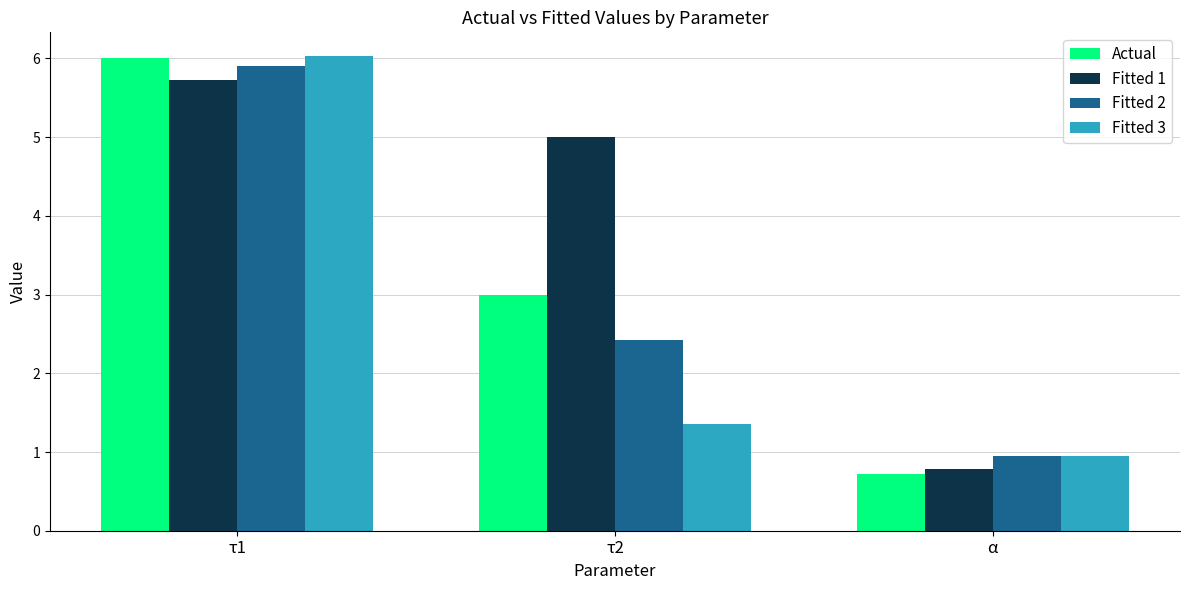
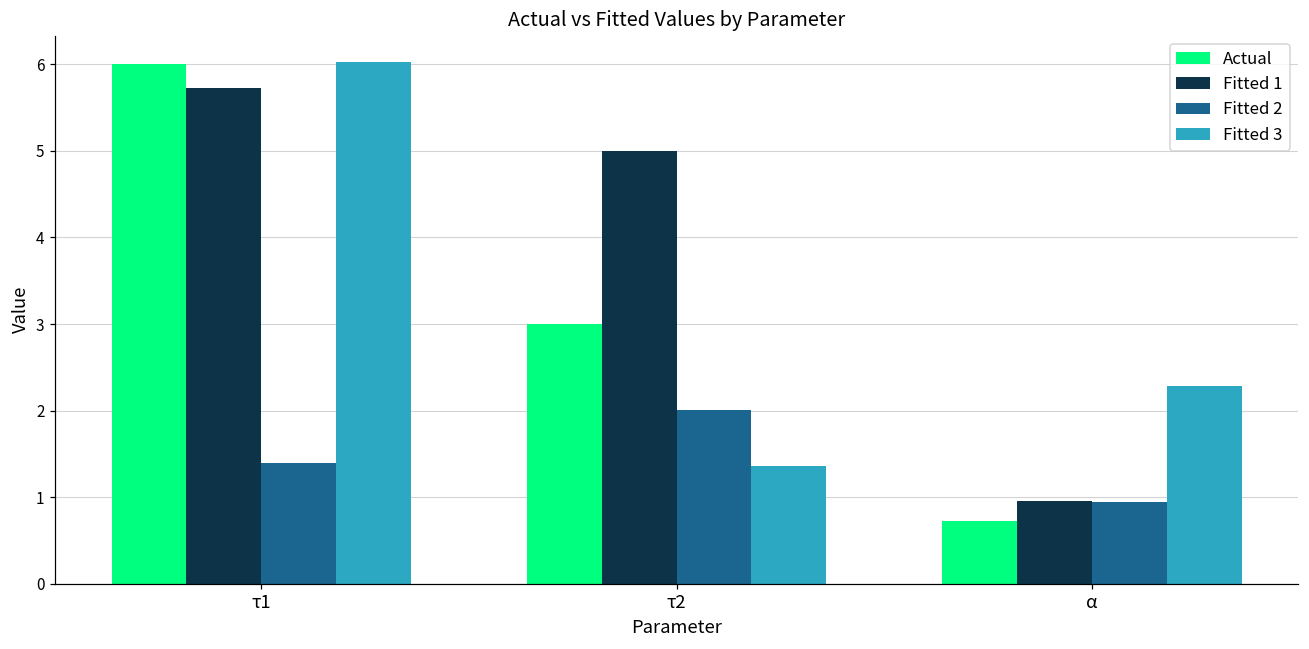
  {
    "Actual": {
      "τ1": 6.0,
      "τ2": 3.0,
      "α": 0.7
    },
    "Fitted 1": {
      "τ1": 5.7,
      "τ2": 5.0,
-     "α": 0.8
+     "α": 1.0
    },
    "Fitted 2": {
-     "τ1": 5.9,
-     "τ2": 2.4,
+     "τ1": 1.4,
+     "τ2": 2.0,
      "α": 0.9
    },
    "Fitted 3": {
      "τ1": 6.0,
      "τ2": 1.4,
-     "α": 1.0
+     "α": 2.3
    }
  }
